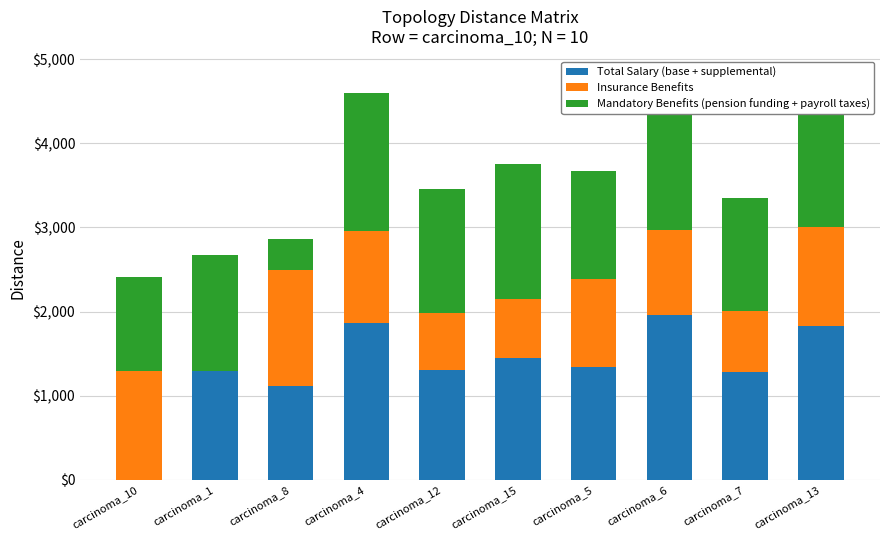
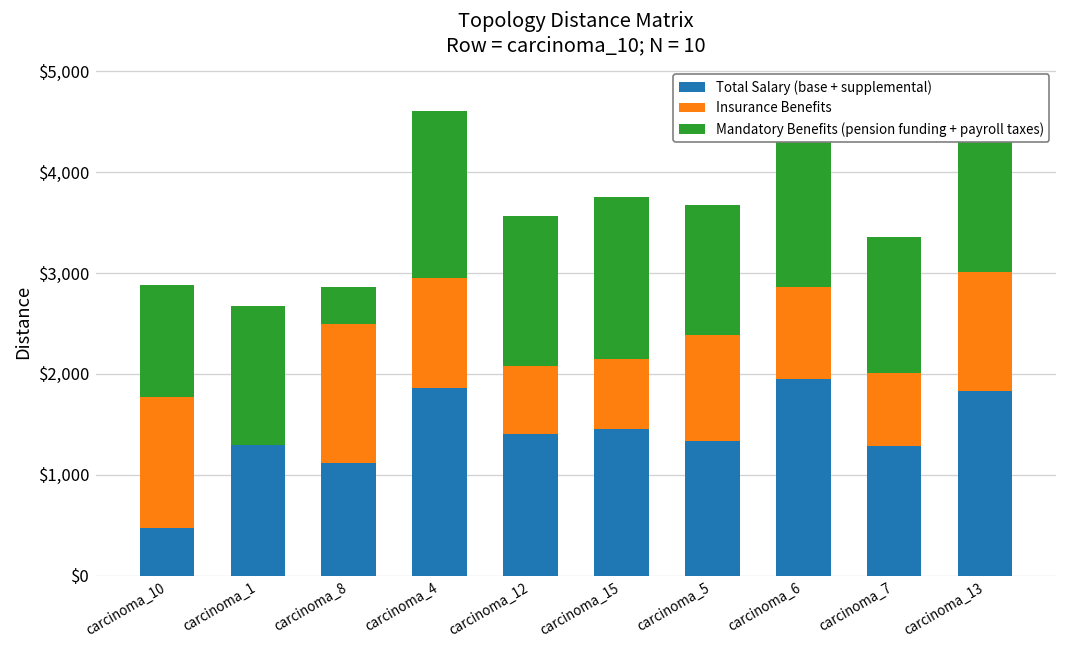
  {
    "Total Salary (base + supplemental)": {
-     "carcinoma_10": "$0",
+     "carcinoma_10": "$500",
      "carcinoma_1": "$1,300",
      "carcinoma_8": "$1,100",
      "carcinoma_4": "$1,900",
-     "carcinoma_12": "$1,300",
+     "carcinoma_12": "$1,400",
      "carcinoma_15": "$1,500",
      "carcinoma_5": "$1,300",
      "carcinoma_6": "$2,000",
      "carcinoma_7": "$1,300",
      "carcinoma_13": "$1,800"
    },
    "Insurance Benefits": {
      "carcinoma_10": "$1,300",
      "carcinoma_1": "$0",
      "carcinoma_8": "$1,400",
      "carcinoma_4": "$1,100",
      "carcinoma_12": "$700",
      "carcinoma_15": "$700",
      "carcinoma_5": "$1,100",
-     "carcinoma_6": "$1,000",
+     "carcinoma_6": "$900",
      "carcinoma_7": "$700",
      "carcinoma_13": "$1,200"
    },
    "Mandatory Benefits (pension funding + payroll taxes)": {
      "carcinoma_10": "$1,100",
      "carcinoma_1": "$1,400",
      "carcinoma_8": "$400",
      "carcinoma_4": "$1,600",
      "carcinoma_12": "$1,500",
      "carcinoma_15": "$1,600",
      "carcinoma_5": "$1,300",
      "carcinoma_7": "$1,300"
    }
  }
